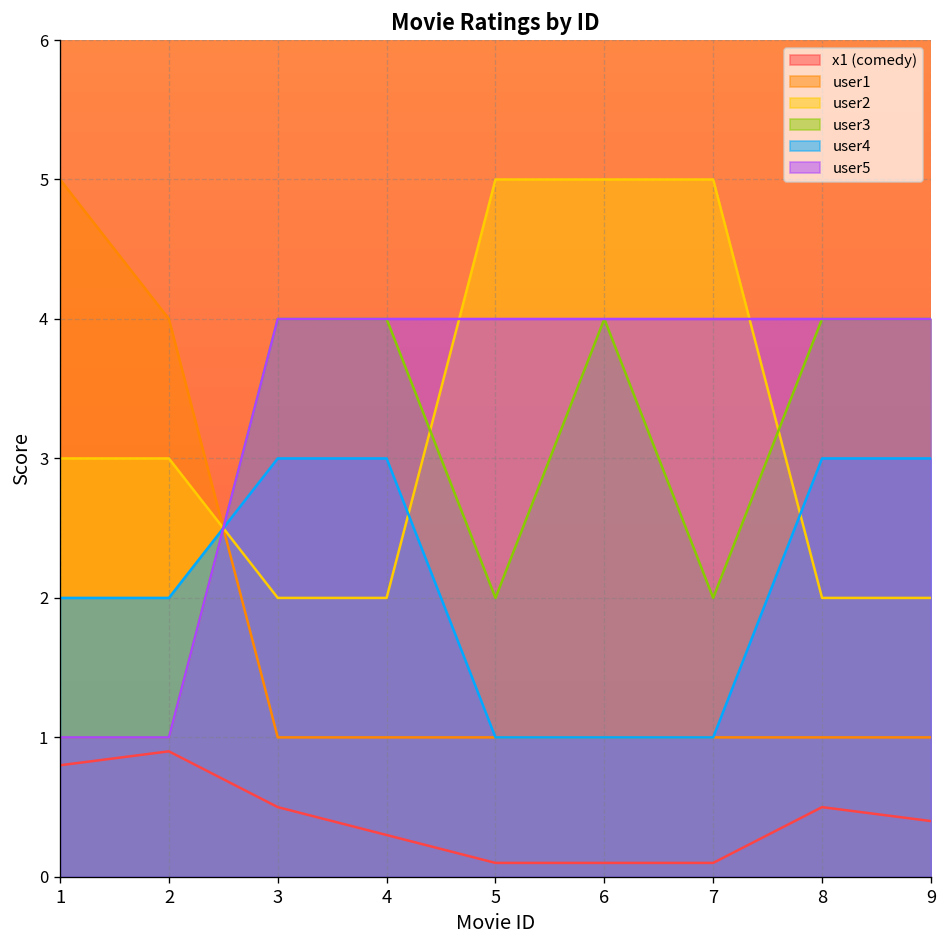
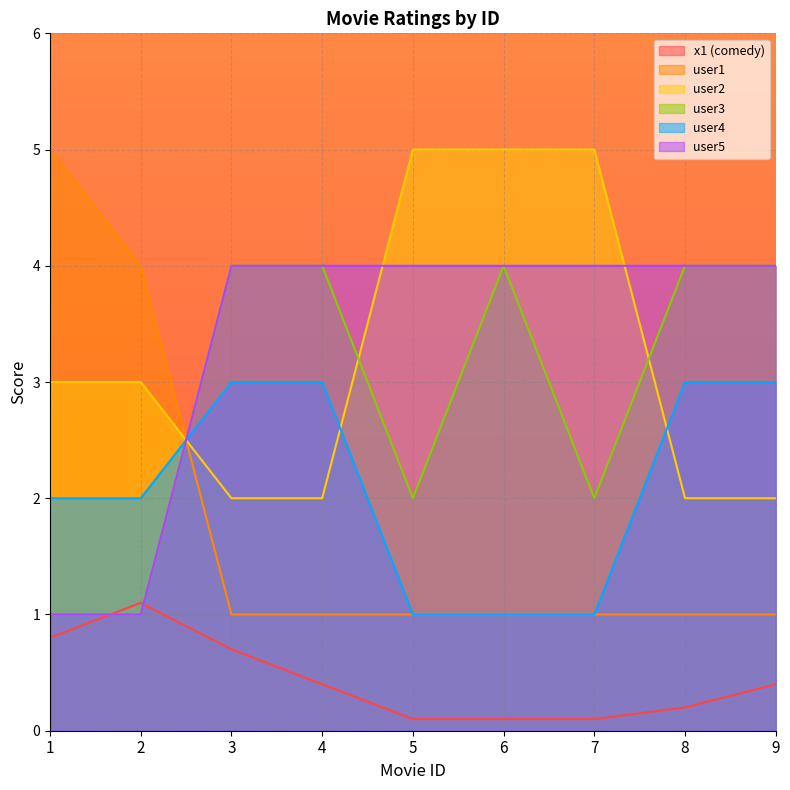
  {
    "x1 (comedy)": {
      "1": 0.8,
-     "2": 0.9,
-     "3": 0.5,
-     "4": 0.3,
+     "2": 1.1,
+     "3": 0.7,
+     "4": 0.4,
      "5": 0.1,
      "6": 0.1,
      "7": 0.1,
-     "8": 0.5,
+     "8": 0.2,
      "9": 0.4
    },
    "user3": {
      "5": 2.0,
      "7": 2.0
    },
    "user4": {
      "1": 2.0,
      "2": 2.0,
      "3": 3.0,
      "4": 3.0,
      "8": 3.0,
      "9": 3.0
    },
    "user5": {
      "5": 4.0,
      "7": 4.0
    }
  }
